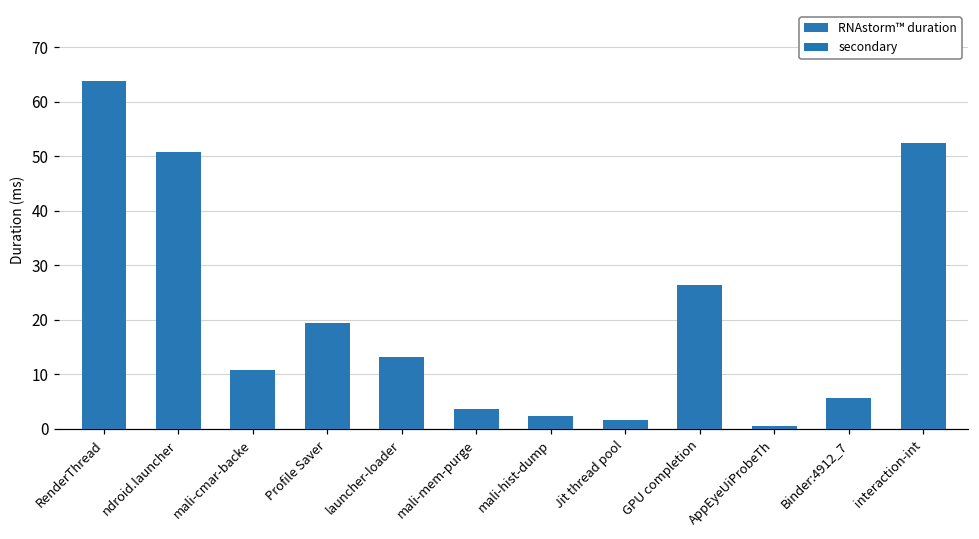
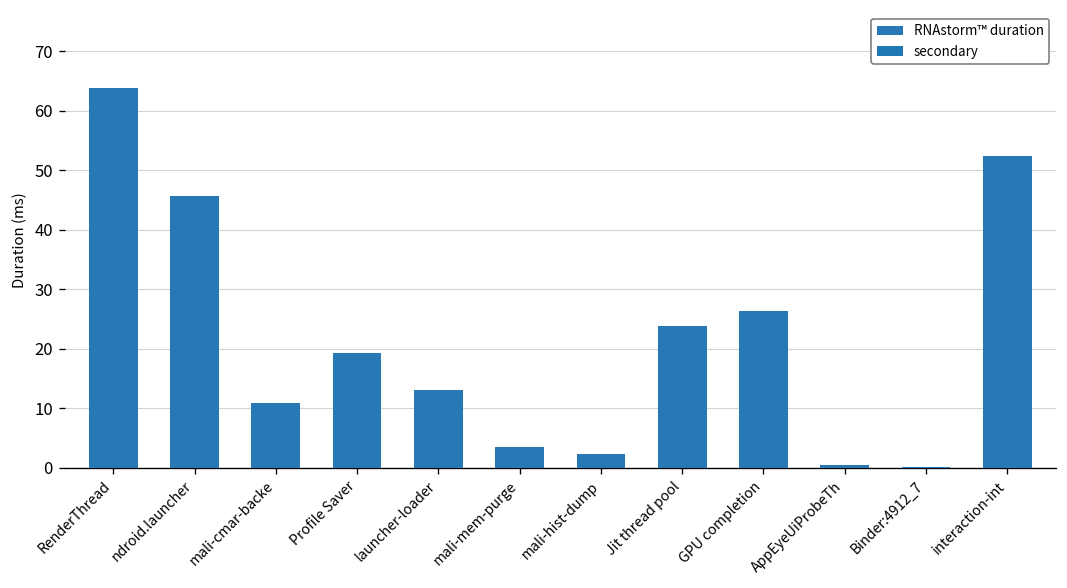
  {
    "RenderThread": 64,
-   "ndroid.launcher": 51,
+   "ndroid.launcher": 46,
    "mali-cmar-backe": 11,
    "Profile Saver": 19,
    "launcher-loader": 13,
    "mali-mem-purge": 4,
    "mali-hist-dump": 2,
-   "Jit thread pool": 1,
+   "Jit thread pool": 24,
    "GPU completion": 26,
-   "Binder:4912_7": 6,
+   "Binder:4912_7": 0,
    "interaction-int": 52
  }
